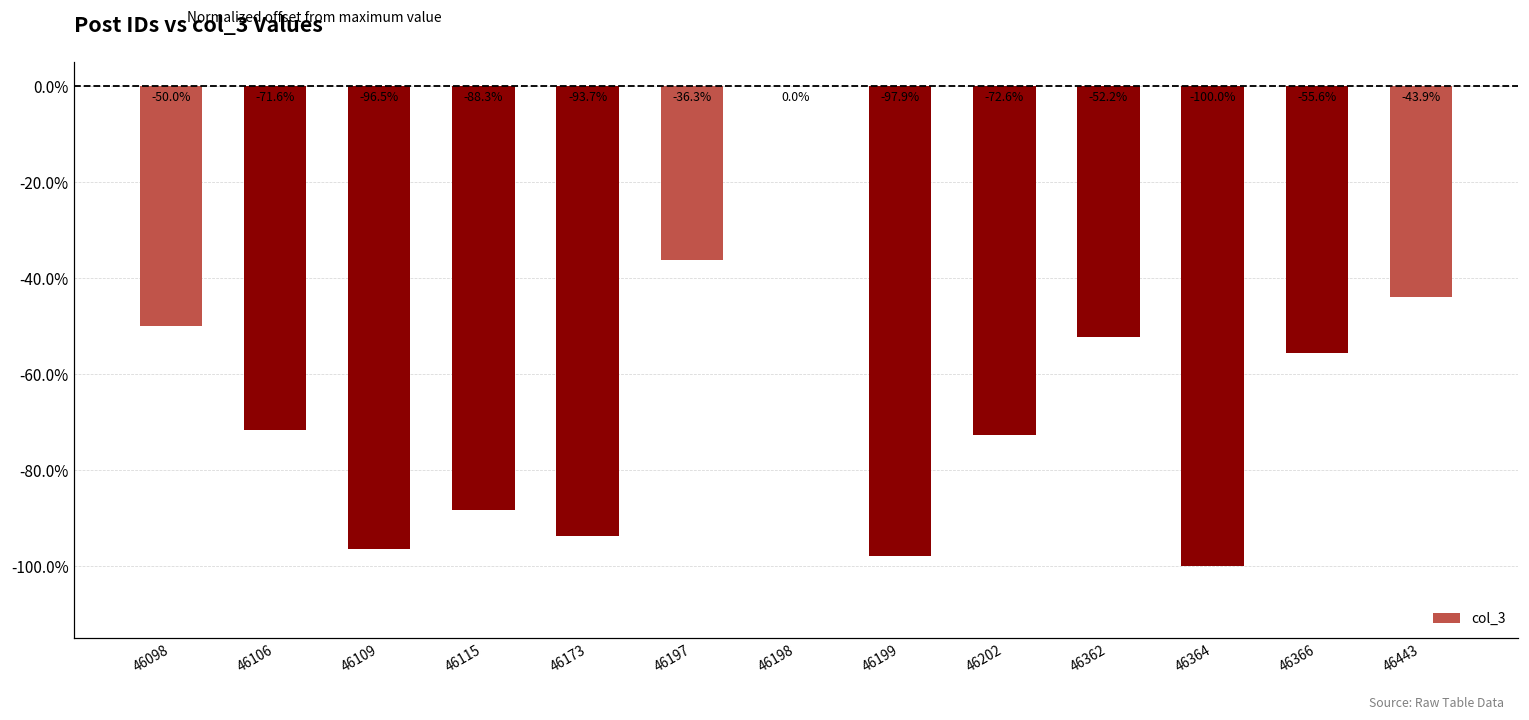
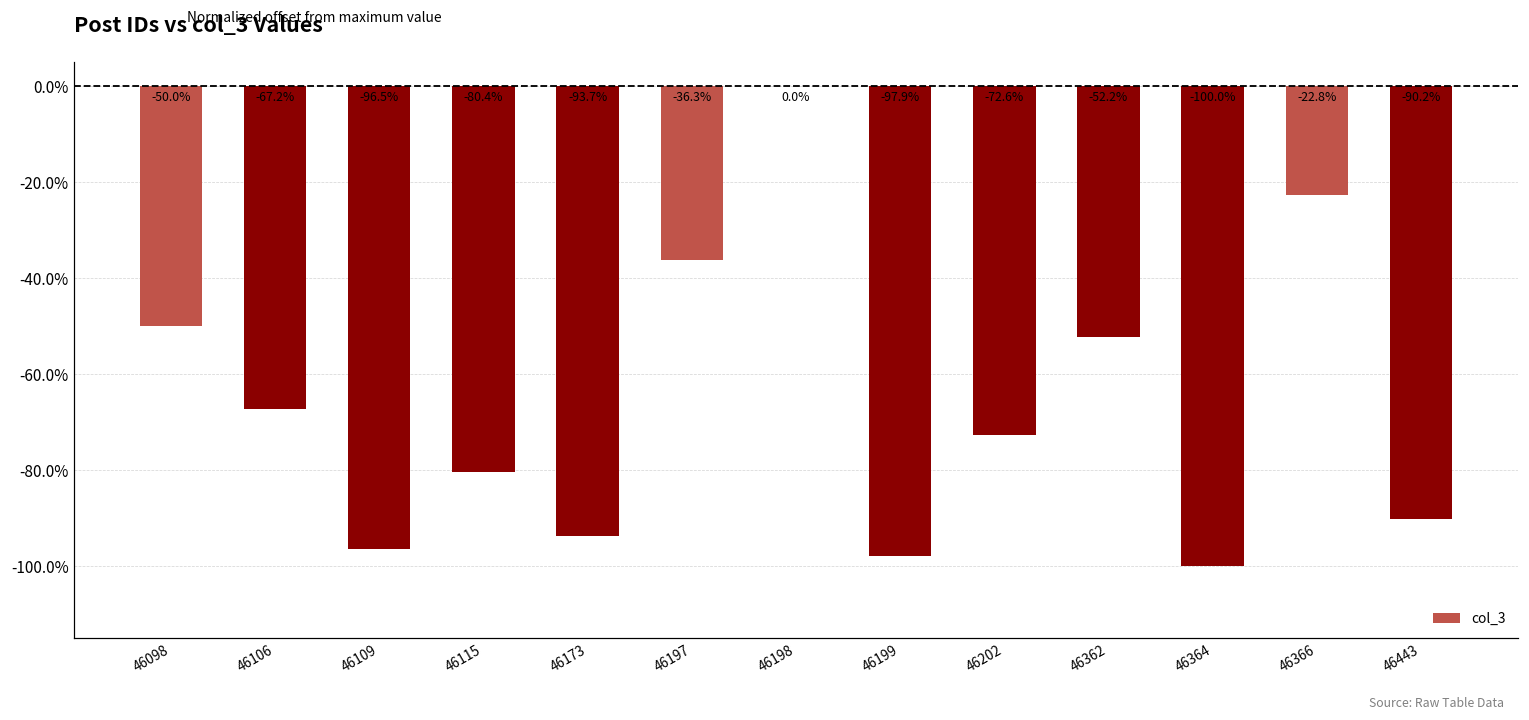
  {
    "46098": "-50.0%",
-   "46106": "-71.6%",
+   "46106": "-67.2%",
    "46109": "-96.5%",
-   "46115": "-88.3%",
+   "46115": "-80.4%",
    "46173": "-93.7%",
    "46197": "-36.3%",
    "46198": "0.0%",
    "46199": "-97.9%",
    "46202": "-72.6%",
    "46362": "-52.2%",
    "46364": "-100.0%",
-   "46366": "-55.6%",
-   "46443": "-43.9%"
+   "46366": "-22.8%",
+   "46443": "-90.2%"
  }
